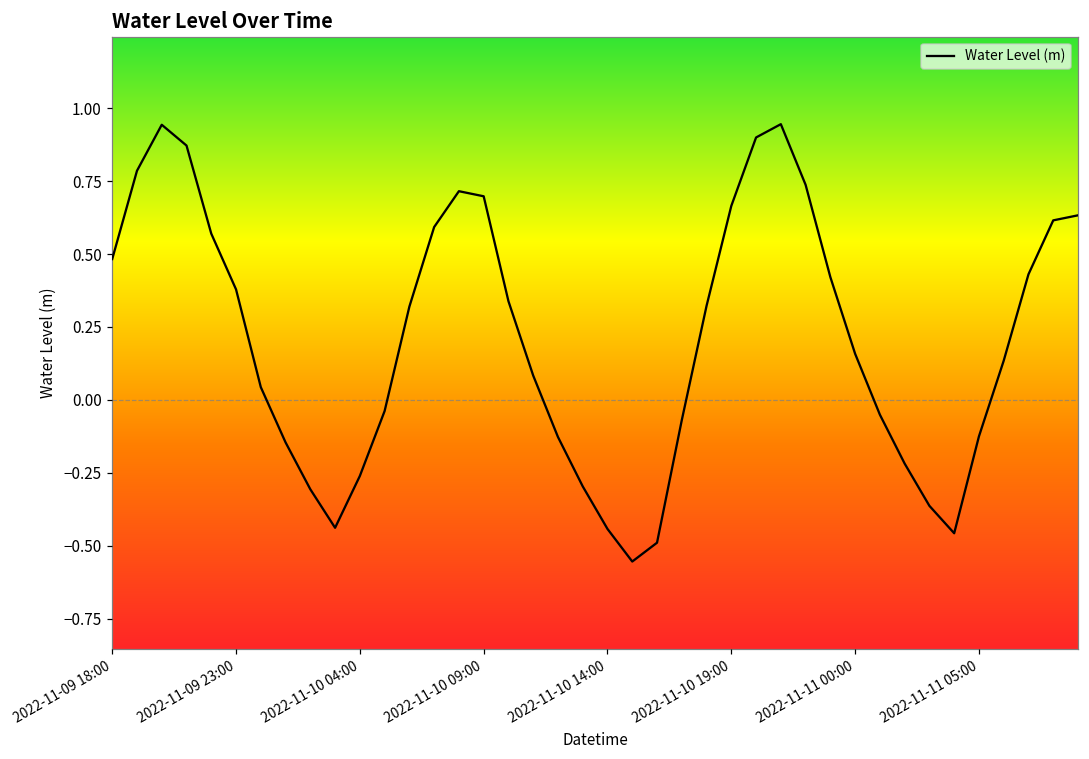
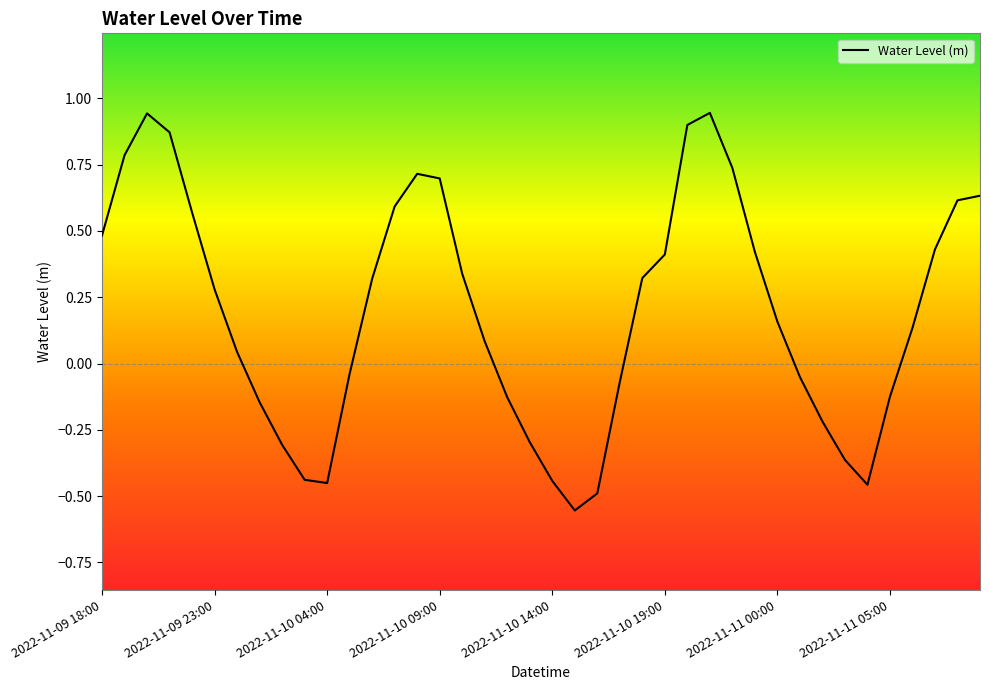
  {
    "2022-11-09 18:00": 0.48,
-   "2022-11-09 23:00": 0.38,
-   "2022-11-10 04:00": -0.26,
+   "2022-11-09 23:00": 0.28,
+   "2022-11-10 04:00": -0.45,
    "2022-11-10 09:00": 0.70,
    "2022-11-10 14:00": -0.44,
-   "2022-11-10 19:00": 0.67,
+   "2022-11-10 19:00": 0.41,
    "2022-11-11 00:00": 0.16,
    "2022-11-11 05:00": -0.13
  }
